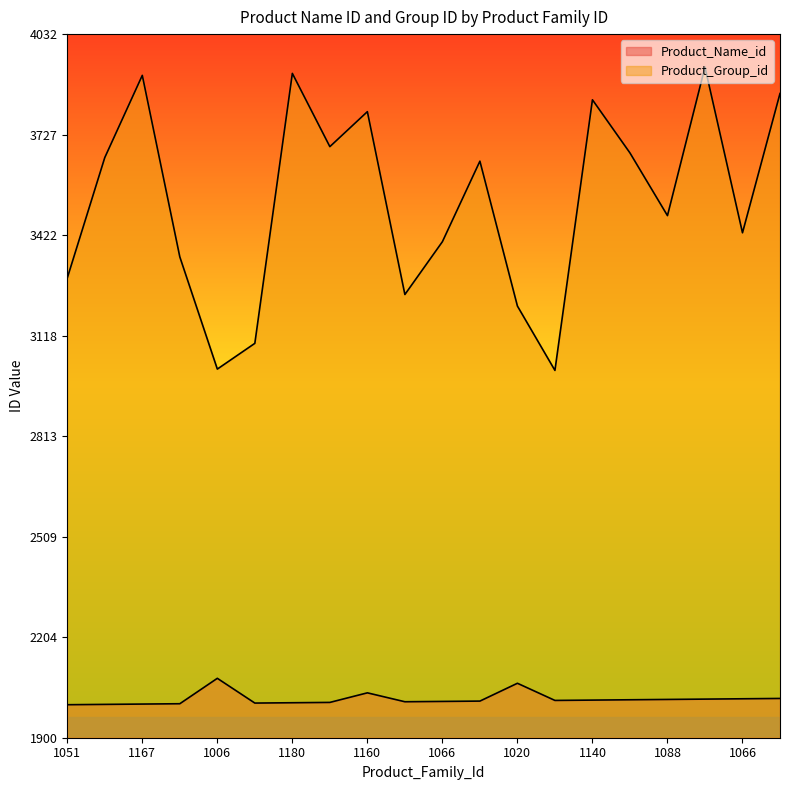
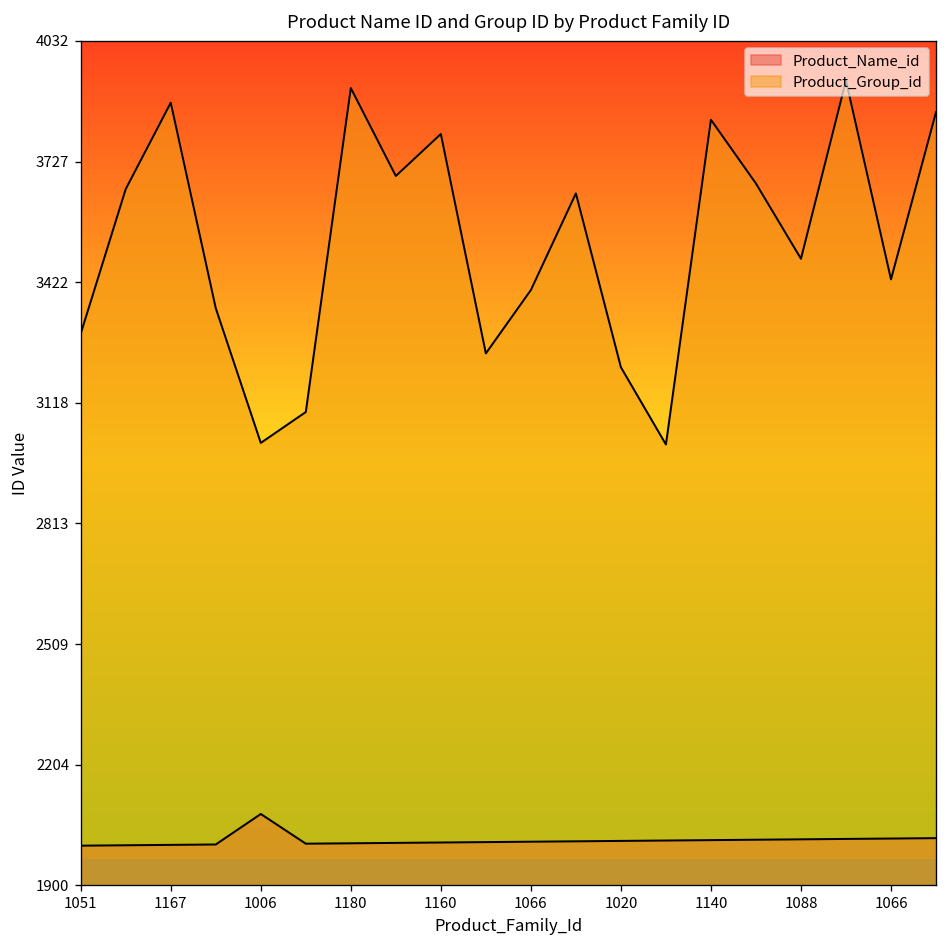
  {
    "Product_Name_id": {
      "1051": 2000,
      "1167": 2000,
      "1006": 2080,
      "1180": 2010,
-     "1160": 2040,
-     "1020": 2070,
+     "1160": 2010,
+     "1020": 2010,
      "1140": 2010,
      "1088": 2020
    },
    "Product_Group_id": {
      "1051": 3290,
-     "1167": 3910,
+     "1167": 3880,
      "1006": 3020,
      "1180": 3910,
      "1160": 3800,
      "1020": 3210,
      "1140": 3830,
      "1088": 3480
    }
  }
